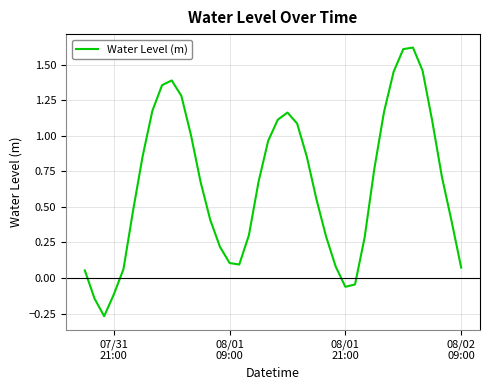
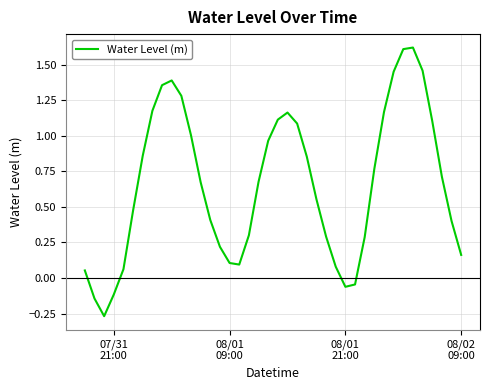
  {
    "07/31 21:00": -0.12,
    "08/01 09:00": 0.11,
    "08/01 21:00": -0.06,
-   "08/02 09:00": 0.07
+   "08/02 09:00": 0.16
  }
